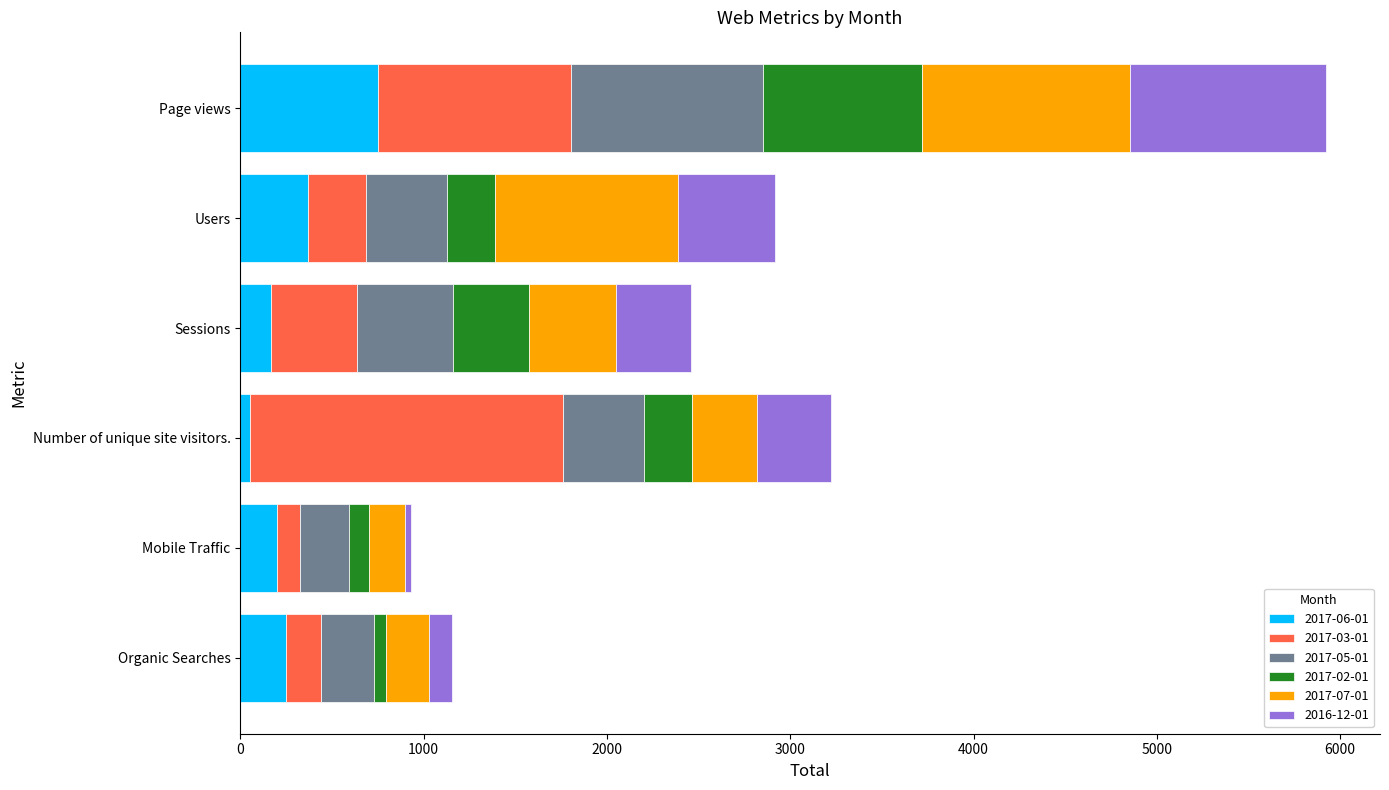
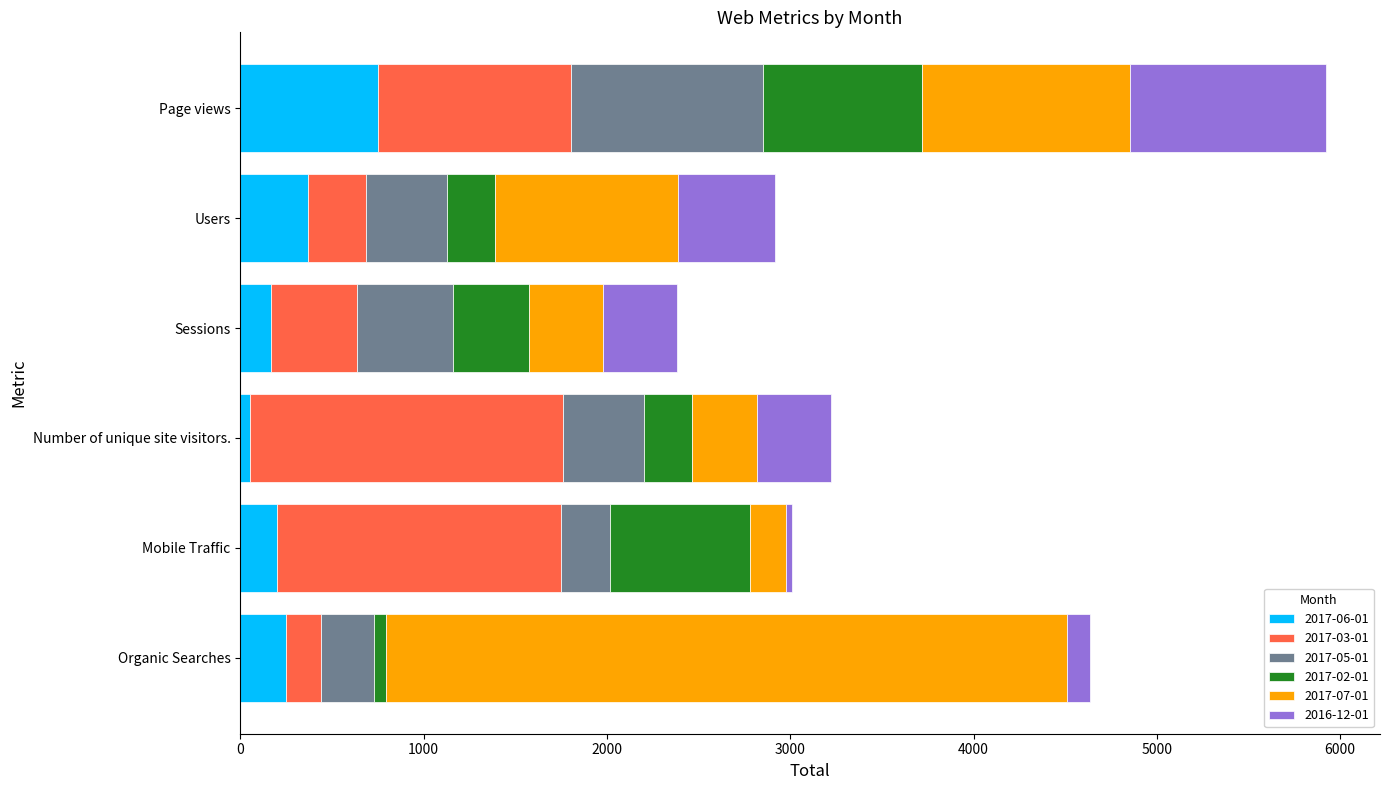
  {
    "2017-06-01": {
      "Page views": 750,
      "Users": 370,
      "Sessions": 170,
      "Number of unique site visitors.": 50,
      "Mobile Traffic": 200,
      "Organic Searches": 250
    },
    "2017-03-01": {
      "Page views": 1050,
      "Users": 310,
      "Sessions": 470,
      "Number of unique site visitors.": 1710,
-     "Mobile Traffic": 120,
+     "Mobile Traffic": 1550,
      "Organic Searches": 190
    },
    "2017-05-01": {
      "Page views": 1050,
      "Users": 450,
      "Sessions": 530,
      "Number of unique site visitors.": 450,
      "Mobile Traffic": 270,
      "Organic Searches": 290
    },
    "2017-02-01": {
      "Page views": 870,
      "Users": 260,
      "Sessions": 410,
      "Number of unique site visitors.": 260,
-     "Mobile Traffic": 110,
+     "Mobile Traffic": 770,
      "Organic Searches": 70
    },
    "2017-07-01": {
      "Page views": 1140,
      "Users": 1000,
-     "Sessions": 480,
+     "Sessions": 400,
      "Number of unique site visitors.": 360,
      "Mobile Traffic": 200,
-     "Organic Searches": 240
+     "Organic Searches": 3720
    },
    "2016-12-01": {
      "Page views": 1070,
      "Users": 530,
      "Sessions": 410,
      "Number of unique site visitors.": 410,
      "Mobile Traffic": 30,
      "Organic Searches": 120
    }
  }
